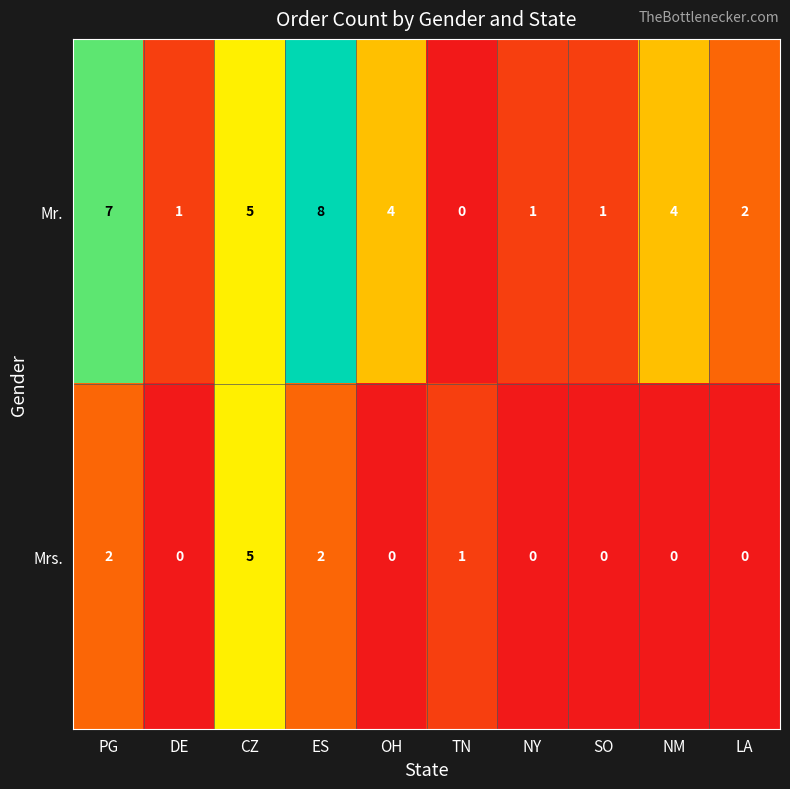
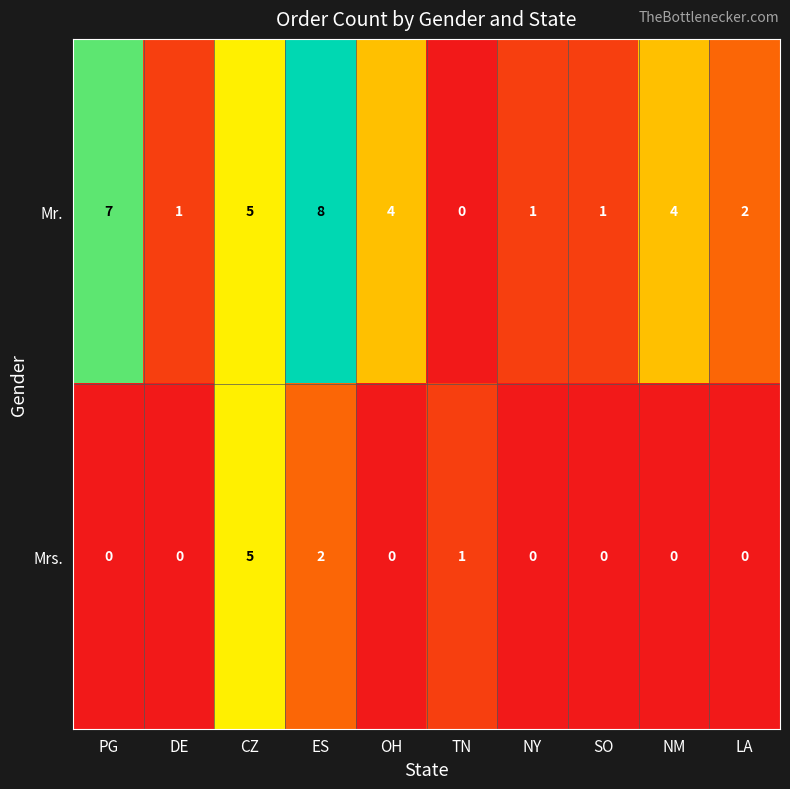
  {
    "Mr.": {
      "PG": 7,
      "DE": 1,
      "CZ": 5,
      "ES": 8,
      "OH": 4,
      "TN": 0,
      "NY": 1,
      "SO": 1,
      "NM": 4,
      "LA": 2
    },
    "Mrs.": {
-     "PG": 2,
+     "PG": 0,
      "DE": 0,
      "CZ": 5,
      "ES": 2,
      "OH": 0,
      "TN": 1,
      "NY": 0,
      "SO": 0,
      "NM": 0,
      "LA": 0
    }
  }
